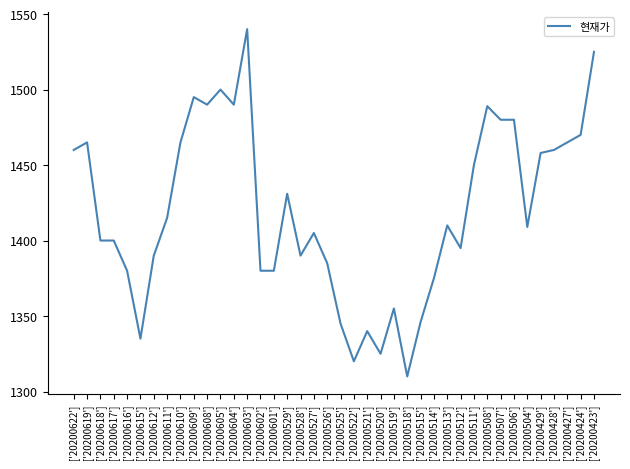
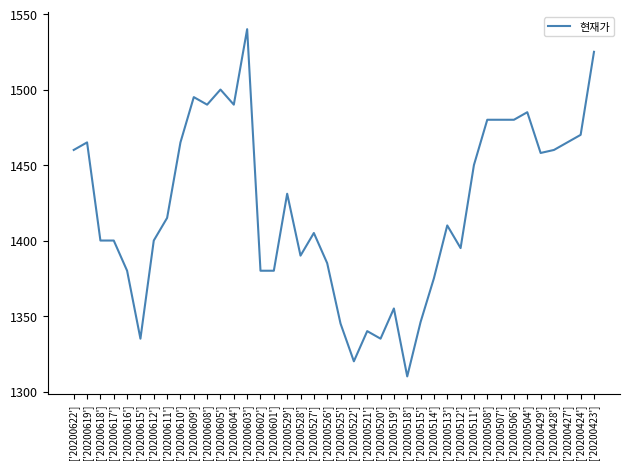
  {
    "['20200622']": 1460,
    "['20200619']": 1465,
    "['20200618']": 1400,
    "['20200617']": 1400,
    "['20200616']": 1380,
    "['20200615']": 1335,
-   "['20200612']": 1390,
+   "['20200612']": 1400,
    "['20200611']": 1415,
    "['20200610']": 1465,
    "['20200609']": 1495,
    "['20200608']": 1490,
    "['20200605']": 1500,
    "['20200604']": 1490,
    "['20200603']": 1540,
    "['20200602']": 1380,
    "['20200601']": 1380,
    "['20200529']": 1431,
    "['20200528']": 1390,
    "['20200527']": 1405,
    "['20200526']": 1385,
    "['20200525']": 1345,
    "['20200522']": 1320,
    "['20200521']": 1340,
-   "['20200520']": 1325,
+   "['20200520']": 1335,
    "['20200519']": 1355,
    "['20200518']": 1310,
    "['20200515']": 1346,
    "['20200514']": 1375,
    "['20200513']": 1410,
    "['20200512']": 1395,
    "['20200511']": 1450,
-   "['20200508']": 1489,
+   "['20200508']": 1480,
    "['20200507']": 1480,
    "['20200506']": 1480,
-   "['20200504']": 1409,
+   "['20200504']": 1485,
    "['20200429']": 1458,
    "['20200428']": 1460,
    "['20200427']": 1465,
    "['20200424']": 1470,
    "['20200423']": 1525
  }
